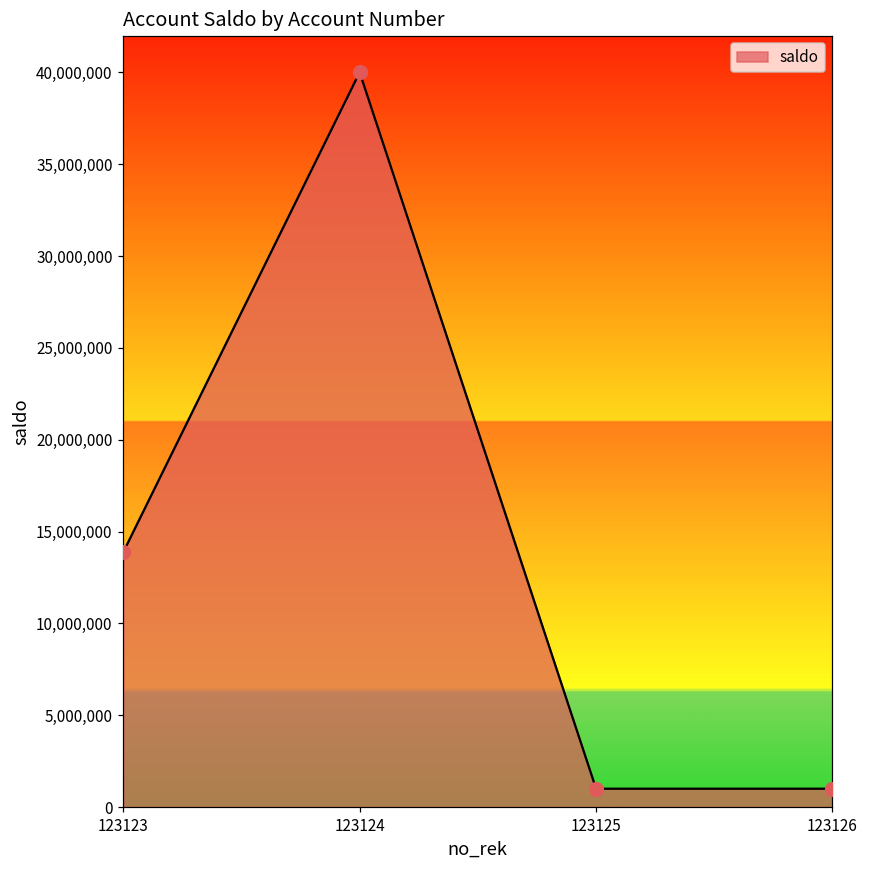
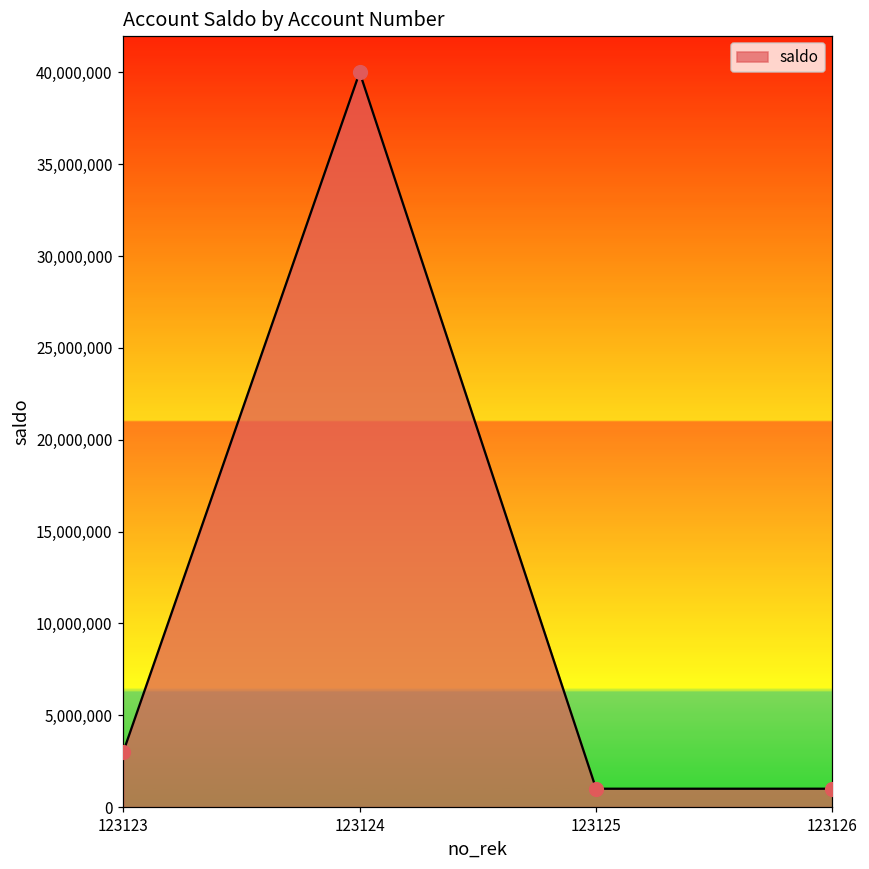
  {
-   "123123": "13,900,000",
+   "123123": "3,000,000",
    "123124": "40,000,000",
    "123125": "1,000,000",
    "123126": "1,000,000"
  }
